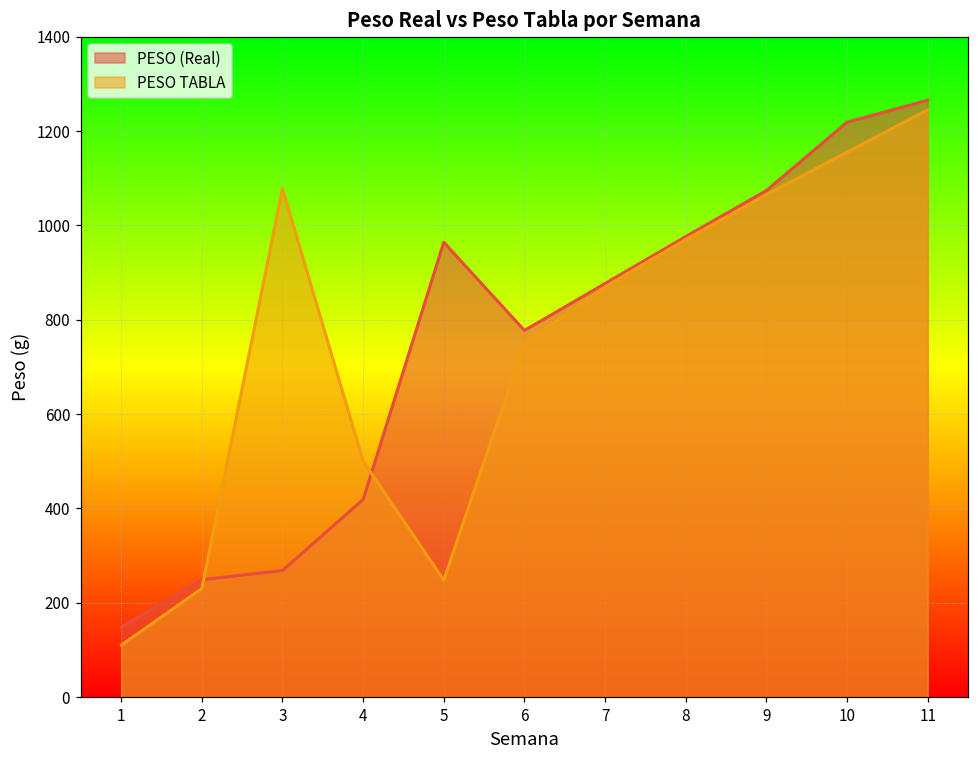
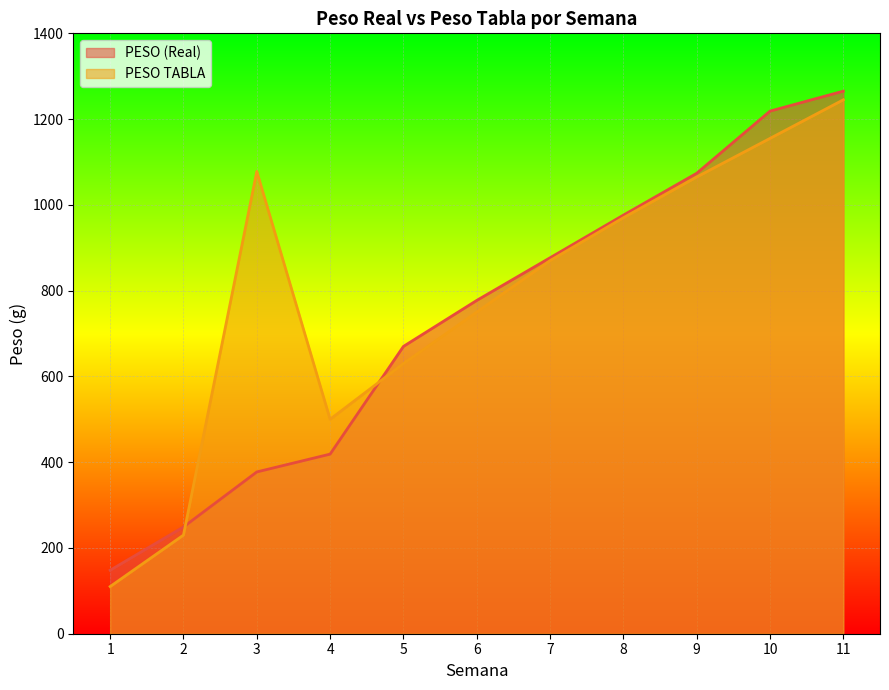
  {
    "PESO (Real)": {
      "1": 150,
      "2": 250,
-     "3": 270,
+     "3": 380,
      "4": 420,
-     "5": 960,
+     "5": 670,
      "6": 780,
      "7": 880,
      "8": 980,
      "9": 1070,
      "10": 1220,
      "11": 1270
    },
    "PESO TABLA": {
      "1": 110,
      "2": 230,
      "3": 1080,
      "4": 500,
-     "5": 250,
+     "5": 630,
      "6": 750,
      "7": 870,
      "8": 970,
      "9": 1070,
      "10": 1160,
      "11": 1250
    }
  }
